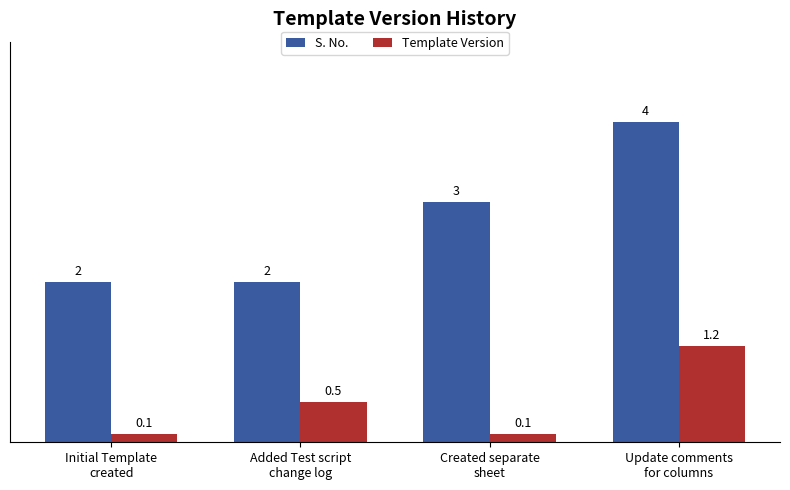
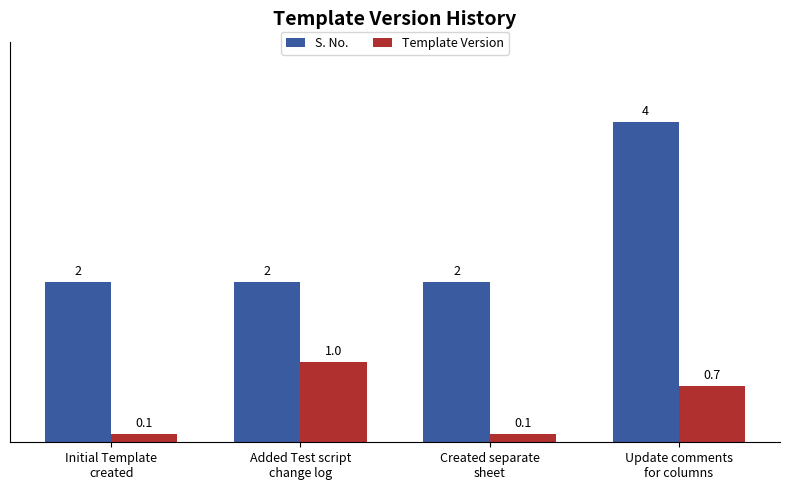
  {
    "S. No.": {
      "Initial Template created": 2,
      "Added Test script change log": 2,
-     "Created separate sheet": 3,
+     "Created separate sheet": 2,
      "Update comments for columns": 4
    },
    "Template Version": {
      "Initial Template created": 0.1,
-     "Added Test script change log": 0.5,
+     "Added Test script change log": 1.0,
      "Created separate sheet": 0.1,
-     "Update comments for columns": 1.2
+     "Update comments for columns": 0.7
    }
  }
